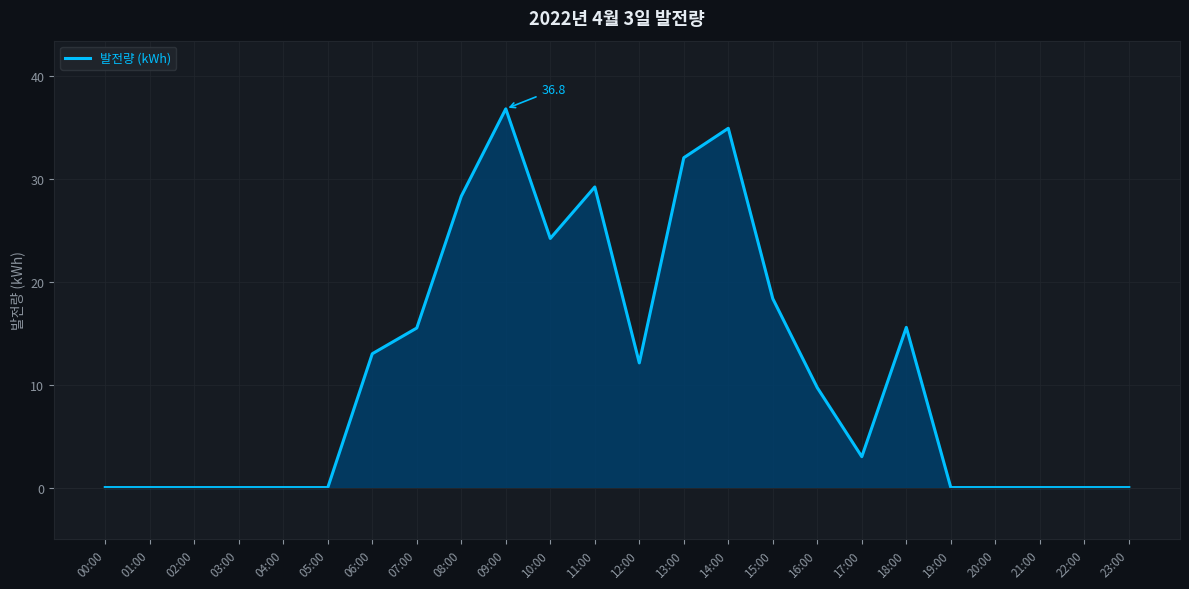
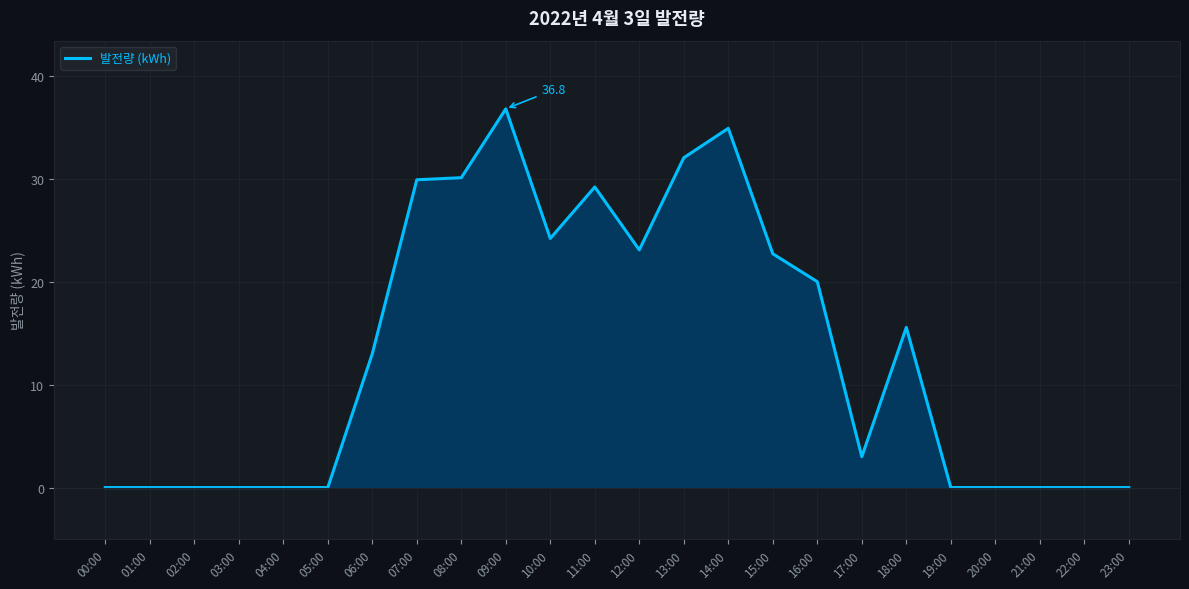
  {
    "00:00": 0.0,
    "01:00": 0.0,
    "02:00": 0.0,
    "03:00": 0.0,
    "04:00": 0.0,
    "05:00": 0.0,
    "06:00": 13.0,
-   "07:00": 15.5,
-   "08:00": 28.3,
+   "07:00": 29.9,
+   "08:00": 30.1,
    "10:00": 24.2,
    "11:00": 29.2,
-   "12:00": 12.1,
+   "12:00": 23.1,
    "13:00": 32.0,
    "14:00": 34.9,
-   "15:00": 18.4,
-   "16:00": 9.7,
+   "15:00": 22.7,
+   "16:00": 20.0,
    "17:00": 3.0,
    "18:00": 15.6,
    "19:00": 0.0,
    "20:00": 0.0,
    "21:00": 0.0,
    "22:00": 0.0,
    "23:00": 0.0
  }
